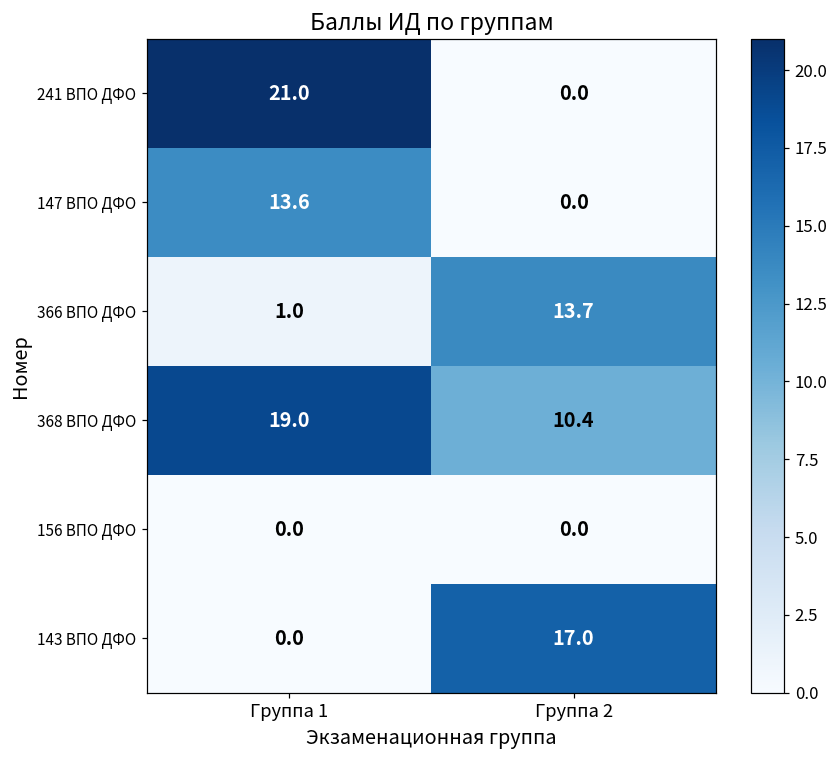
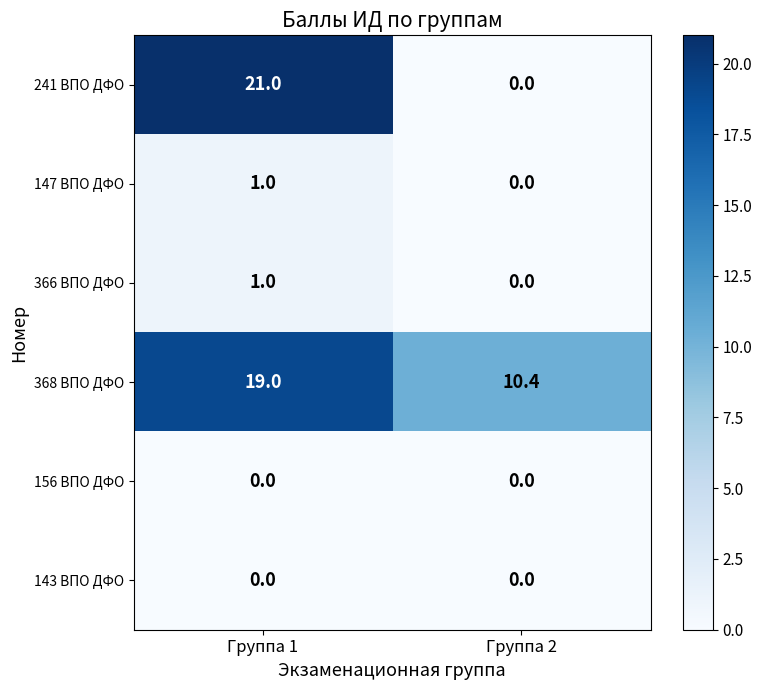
  {
    "241 ВПО ДФО": {
      "Группа 1": 21.0,
      "Группа 2": 0.0
    },
    "147 ВПО ДФО": {
-     "Группа 1": 13.6,
+     "Группа 1": 1.0,
      "Группа 2": 0.0
    },
    "366 ВПО ДФО": {
      "Группа 1": 1.0,
-     "Группа 2": 13.7
+     "Группа 2": 0.0
    },
    "368 ВПО ДФО": {
      "Группа 1": 19.0,
      "Группа 2": 10.4
    },
    "156 ВПО ДФО": {
      "Группа 1": 0.0,
      "Группа 2": 0.0
    },
    "143 ВПО ДФО": {
      "Группа 1": 0.0,
-     "Группа 2": 17.0
+     "Группа 2": 0.0
    }
  }
